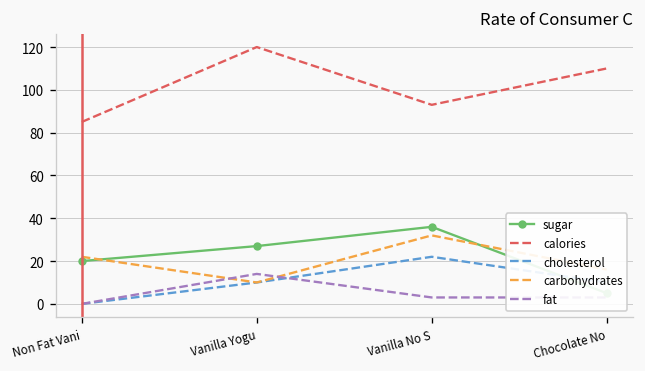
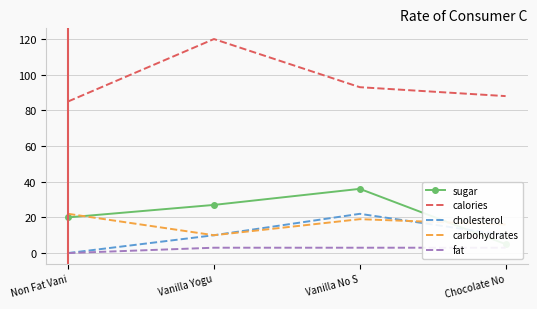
  {
    "sugar": {
      "Non Fat Vani": 20,
      "Vanilla Yogu": 27,
      "Vanilla No S": 36
    },
    "calories": {
      "Non Fat Vani": 85,
      "Vanilla Yogu": 120,
      "Vanilla No S": 93,
-     "Chocolate No": 110
+     "Chocolate No": 88
    },
    "cholesterol": {
      "Vanilla No S": 22
    },
    "carbohydrates": {
      "Non Fat Vani": 22,
-     "Vanilla No S": 32
+     "Vanilla No S": 19
    },
    "fat": {
-     "Vanilla Yogu": 14,
+     "Vanilla Yogu": 3,
      "Vanilla No S": 3
    }
  }
